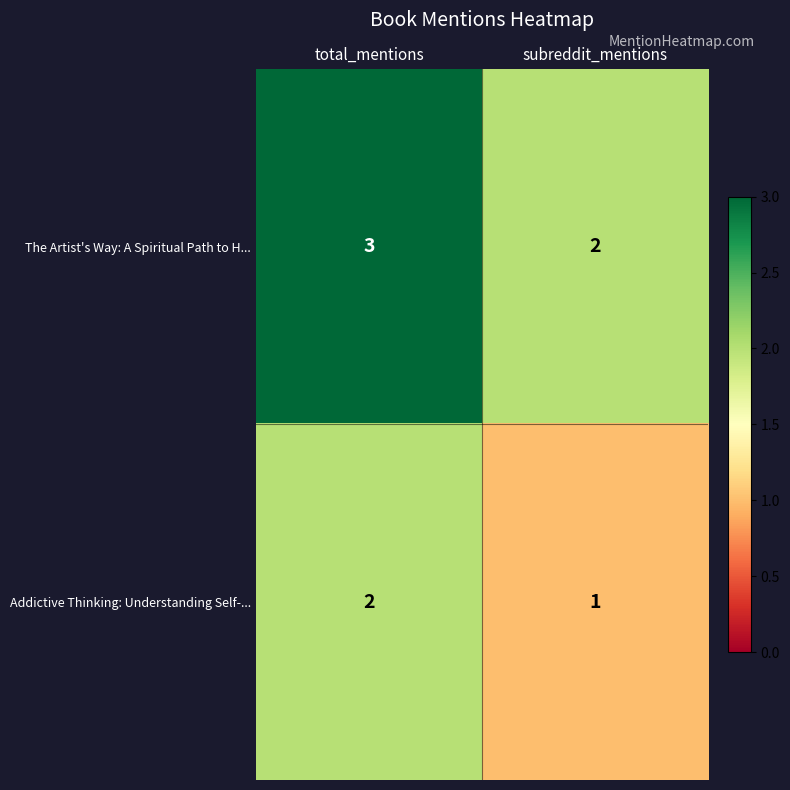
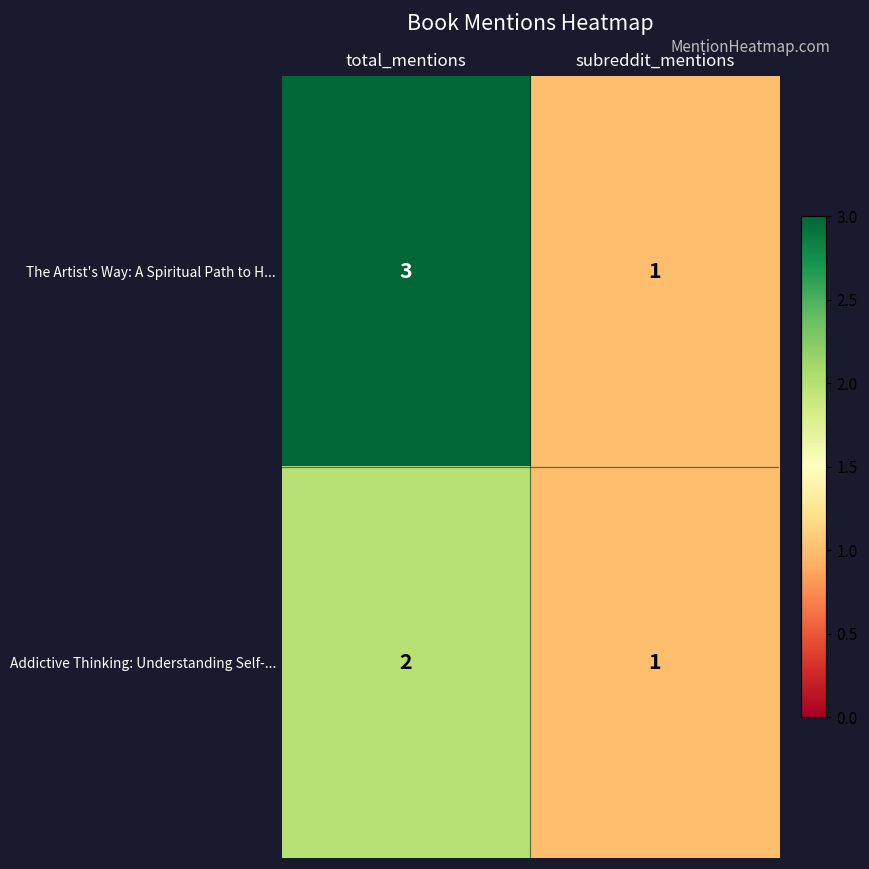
  {
    "The Artist's Way: A Spiritual Path to H...": {
      "total_mentions": 3,
-     "subreddit_mentions": 2
+     "subreddit_mentions": 1
    },
    "Addictive Thinking: Understanding Self-...": {
      "total_mentions": 2,
      "subreddit_mentions": 1
    }
  }
